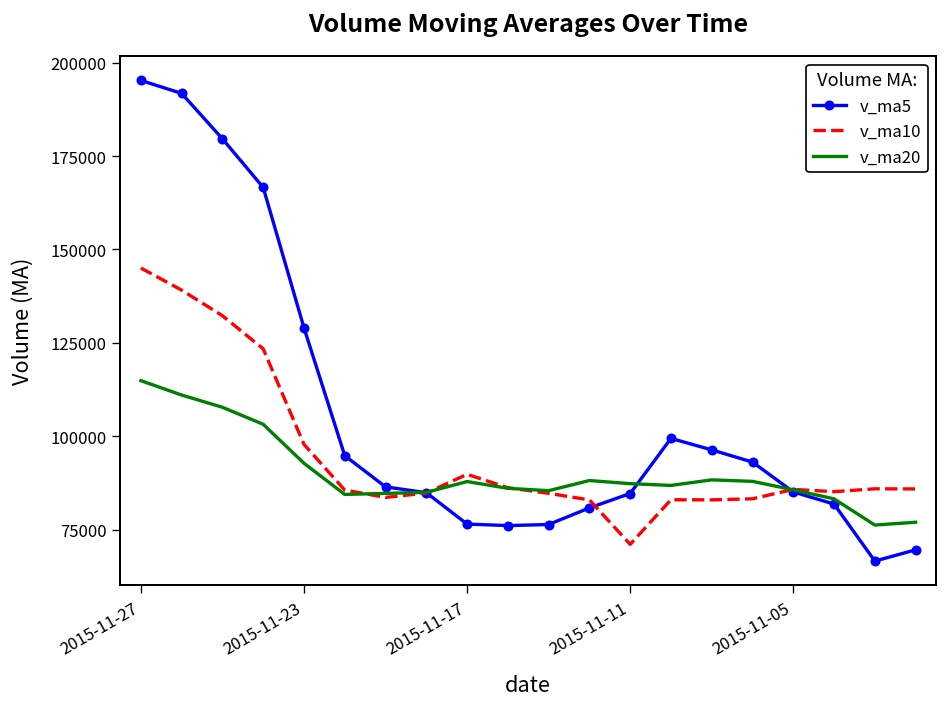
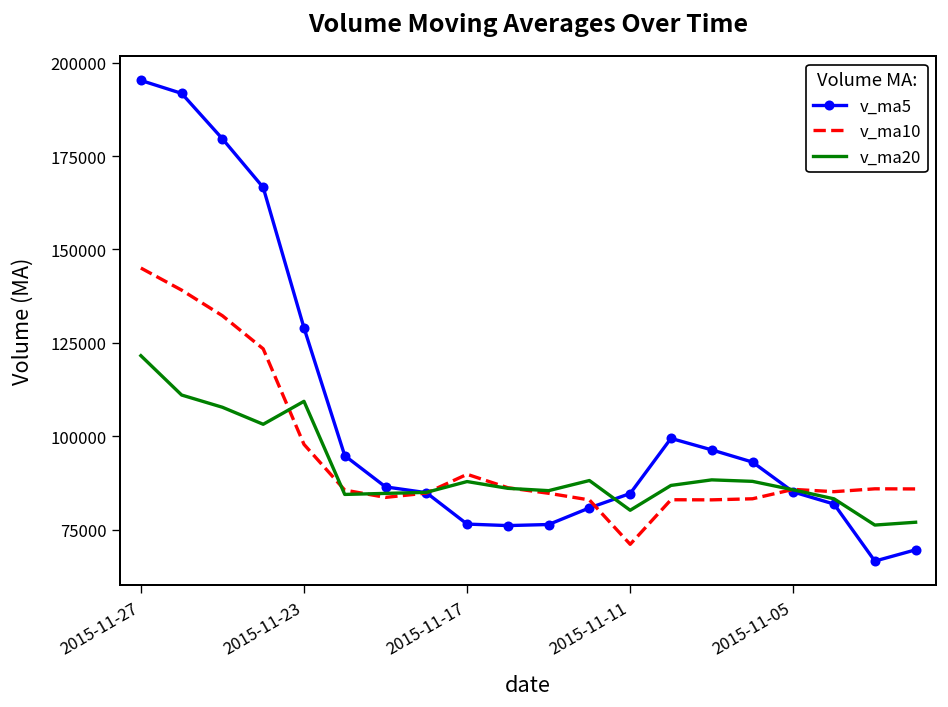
  {
    "v_ma5": {
      "2015-11-27": 195000,
      "2015-11-23": 129000,
      "2015-11-17": 77000,
      "2015-11-11": 85000
    },
    "v_ma10": {
      "2015-11-27": 145000,
      "2015-11-23": 98000,
      "2015-11-17": 90000,
      "2015-11-11": 71000
    },
    "v_ma20": {
-     "2015-11-27": 115000,
-     "2015-11-23": 93000,
+     "2015-11-27": 122000,
+     "2015-11-23": 109000,
      "2015-11-17": 88000,
-     "2015-11-11": 87000
+     "2015-11-11": 80000
    }
  }
